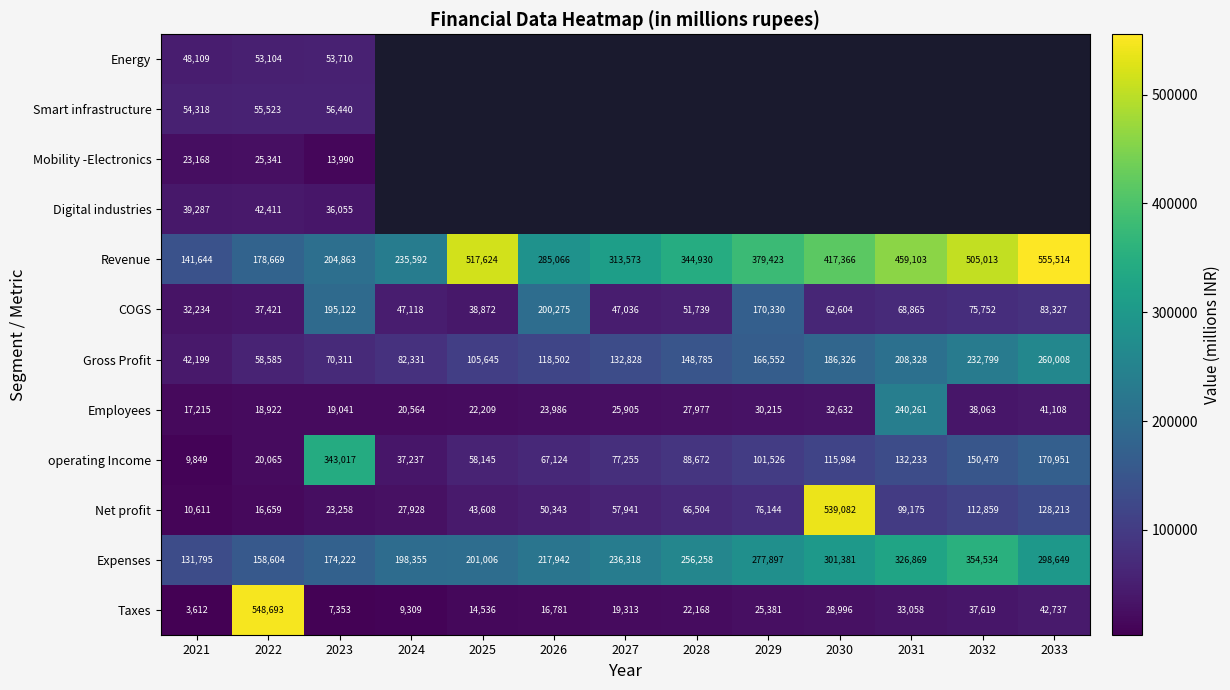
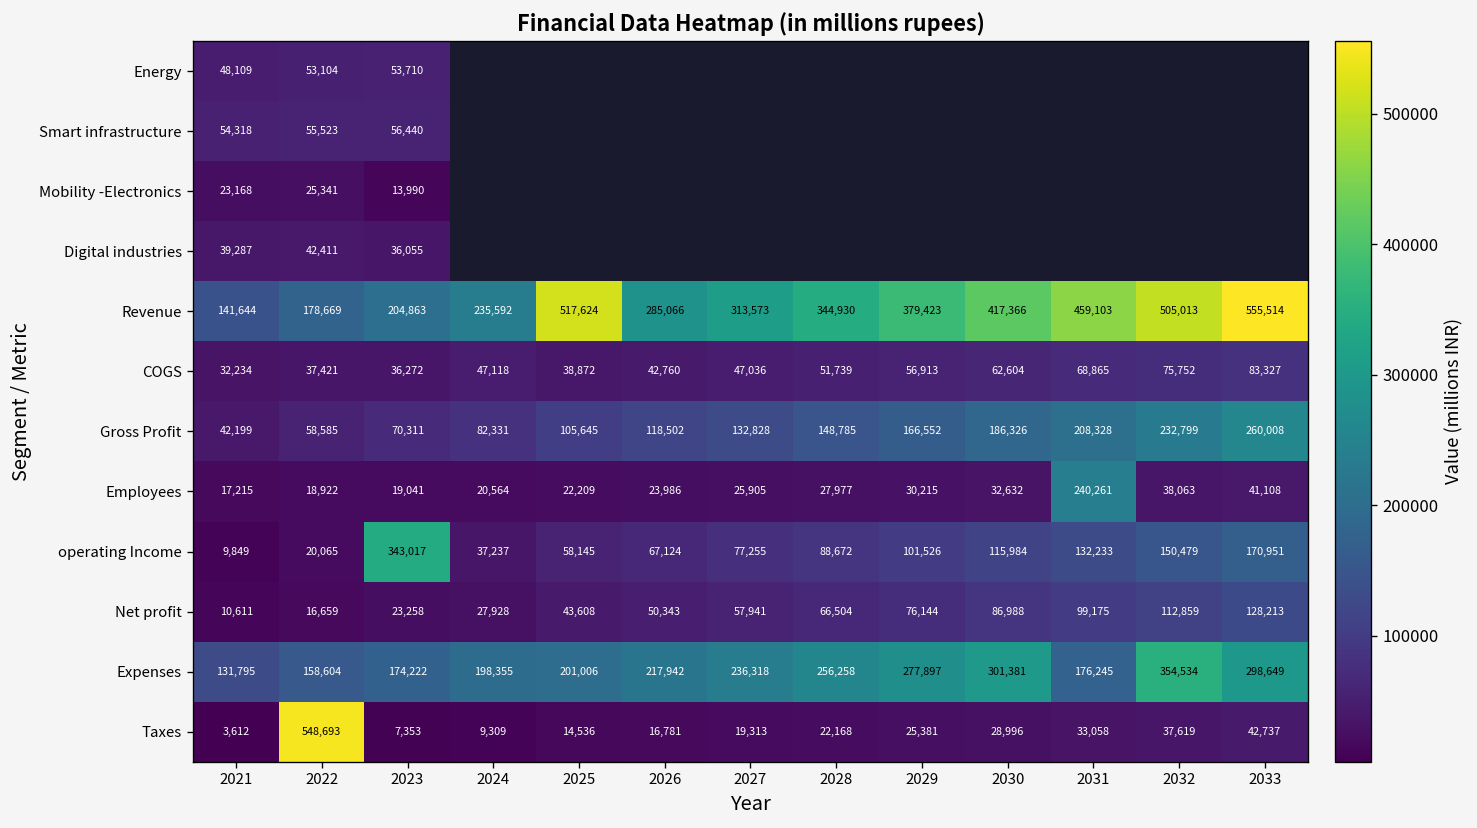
  {
    "Energy": {
      "2021": "48,109",
      "2022": "53,104",
      "2023": "53,710"
    },
    "Smart infrastructure": {
      "2021": "54,318",
      "2022": "55,523",
      "2023": "56,440"
    },
    "Mobility -Electronics": {
      "2021": "23,168",
      "2022": "25,341",
      "2023": "13,990"
    },
    "Digital industries": {
      "2021": "39,287",
      "2022": "42,411",
      "2023": "36,055"
    },
    "Revenue": {
      "2021": "141,644",
      "2022": "178,669",
      "2023": "204,863",
      "2024": "235,592",
      "2025": "517,624",
      "2026": "285,066",
      "2027": "313,573",
      "2028": "344,930",
      "2029": "379,423",
      "2030": "417,366",
      "2031": "459,103",
      "2032": "505,013",
      "2033": "555,514"
    },
    "COGS": {
      "2021": "32,234",
      "2022": "37,421",
-     "2023": "195,122",
+     "2023": "36,272",
      "2024": "47,118",
      "2025": "38,872",
-     "2026": "200,275",
+     "2026": "42,760",
      "2027": "47,036",
      "2028": "51,739",
-     "2029": "170,330",
+     "2029": "56,913",
      "2030": "62,604",
      "2031": "68,865",
      "2032": "75,752",
      "2033": "83,327"
    },
    "Gross Profit": {
      "2021": "42,199",
      "2022": "58,585",
      "2023": "70,311",
      "2024": "82,331",
      "2025": "105,645",
      "2026": "118,502",
      "2027": "132,828",
      "2028": "148,785",
      "2029": "166,552",
      "2030": "186,326",
      "2031": "208,328",
      "2032": "232,799",
      "2033": "260,008"
    },
    "Employees": {
      "2021": "17,215",
      "2022": "18,922",
      "2023": "19,041",
      "2024": "20,564",
      "2025": "22,209",
      "2026": "23,986",
      "2027": "25,905",
      "2028": "27,977",
      "2029": "30,215",
      "2030": "32,632",
      "2031": "240,261",
      "2032": "38,063",
      "2033": "41,108"
    },
    "operating Income": {
      "2021": "9,849",
      "2022": "20,065",
      "2023": "343,017",
      "2024": "37,237",
      "2025": "58,145",
      "2026": "67,124",
      "2027": "77,255",
      "2028": "88,672",
      "2029": "101,526",
      "2030": "115,984",
      "2031": "132,233",
      "2032": "150,479",
      "2033": "170,951"
    },
    "Net profit": {
      "2021": "10,611",
      "2022": "16,659",
      "2023": "23,258",
      "2024": "27,928",
      "2025": "43,608",
      "2026": "50,343",
      "2027": "57,941",
      "2028": "66,504",
      "2029": "76,144",
-     "2030": "539,082",
+     "2030": "86,988",
      "2031": "99,175",
      "2032": "112,859",
      "2033": "128,213"
    },
    "Expenses": {
      "2021": "131,795",
      "2022": "158,604",
      "2023": "174,222",
      "2024": "198,355",
      "2025": "201,006",
      "2026": "217,942",
      "2027": "236,318",
      "2028": "256,258",
      "2029": "277,897",
      "2030": "301,381",
-     "2031": "326,869",
+     "2031": "176,245",
      "2032": "354,534",
      "2033": "298,649"
    },
    "Taxes": {
      "2021": "3,612",
      "2022": "548,693",
      "2023": "7,353",
      "2024": "9,309",
      "2025": "14,536",
      "2026": "16,781",
      "2027": "19,313",
      "2028": "22,168",
      "2029": "25,381",
      "2030": "28,996",
      "2031": "33,058",
      "2032": "37,619",
      "2033": "42,737"
    }
  }
